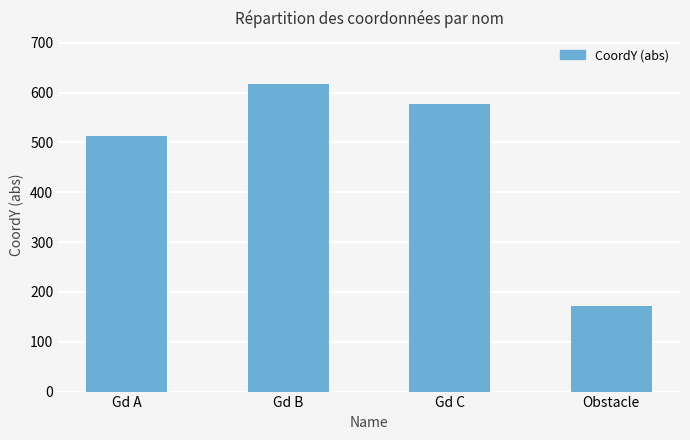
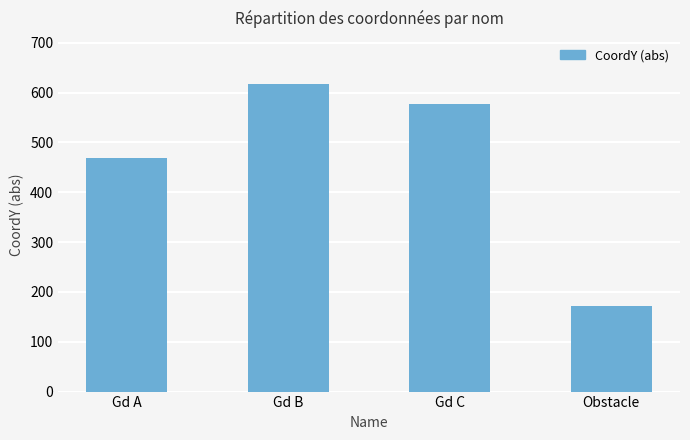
  {
-   "Gd A": 510,
+   "Gd A": 470,
    "Gd B": 620,
    "Gd C": 580,
    "Obstacle": 170
  }
